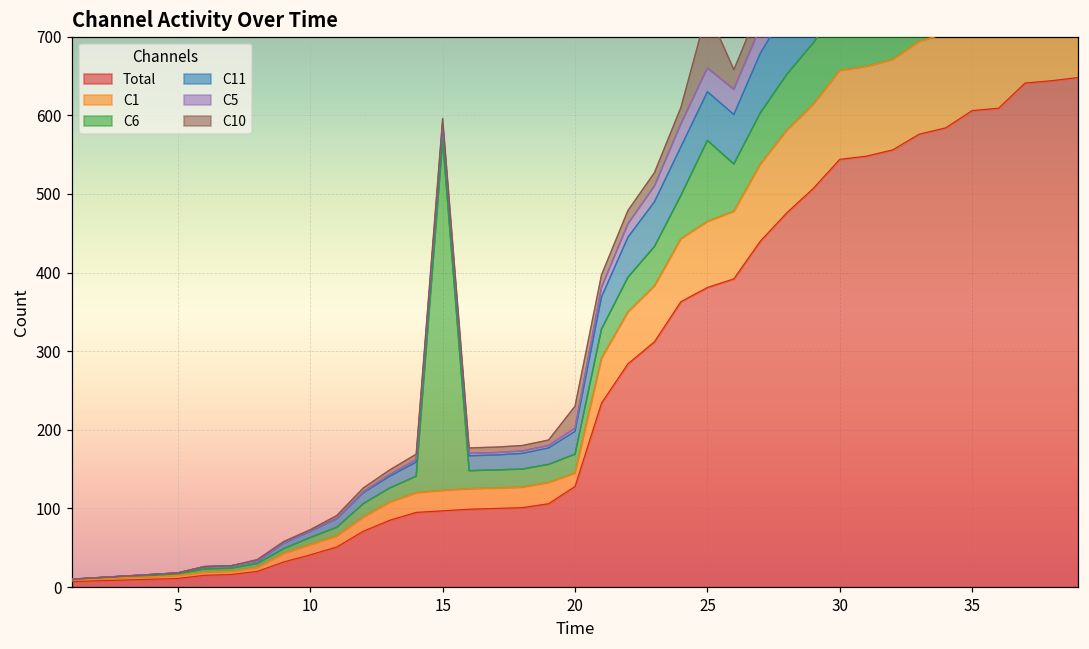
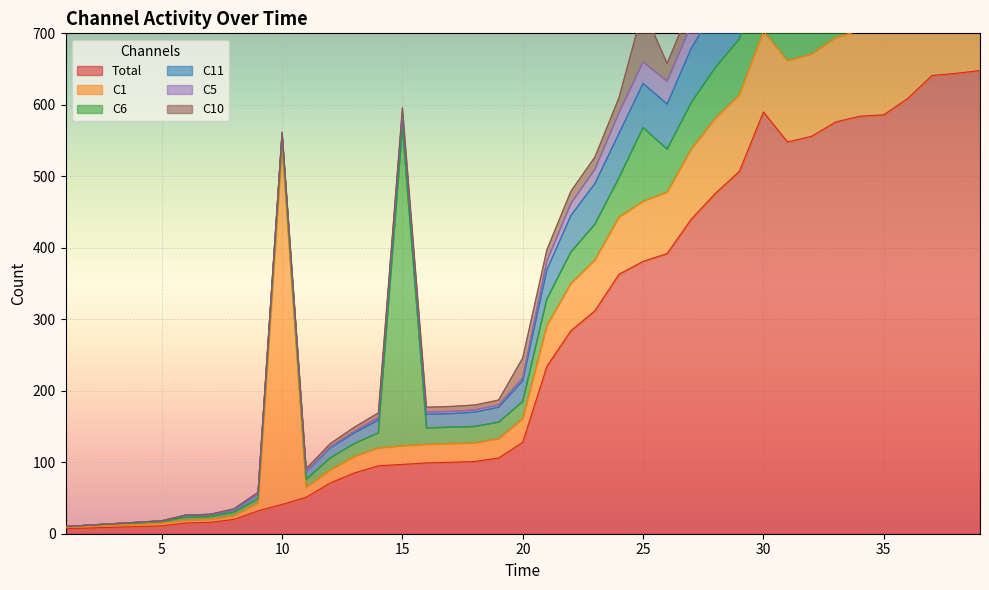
  {
    "Total": {
      "5": 10,
      "10": 40,
      "15": 100,
      "20": 130,
      "25": 380,
-     "30": 540,
-     "35": 610
+     "30": 590,
+     "35": 590
    },
    "C1": {
-     "10": 10,
+     "10": 500,
      "15": 30,
-     "20": 20,
+     "20": 30,
      "25": 80
    },
    "C6": {
      "10": 10,
      "15": 450,
      "20": 20,
      "25": 100
    },
    "C11": {
      "20": 30,
      "25": 60
    },
    "C5": {
      "20": 0,
      "25": 30
    },
    "C10": {
      "15": 10,
      "20": 30
    }
  }
